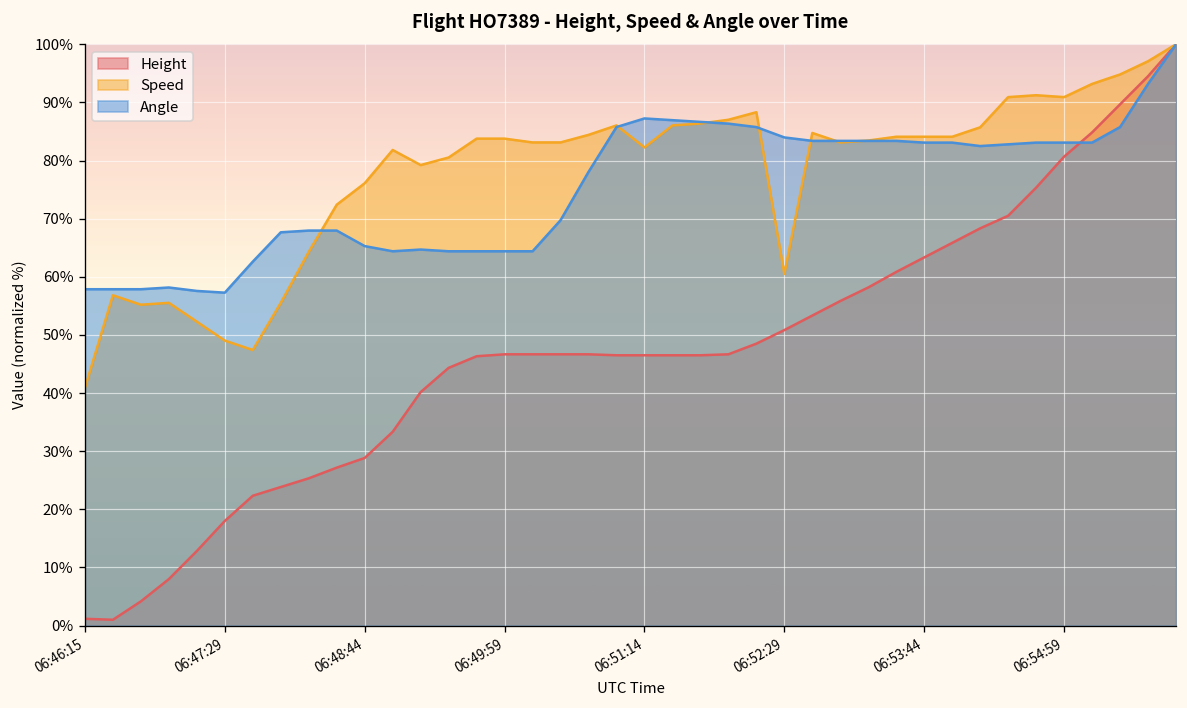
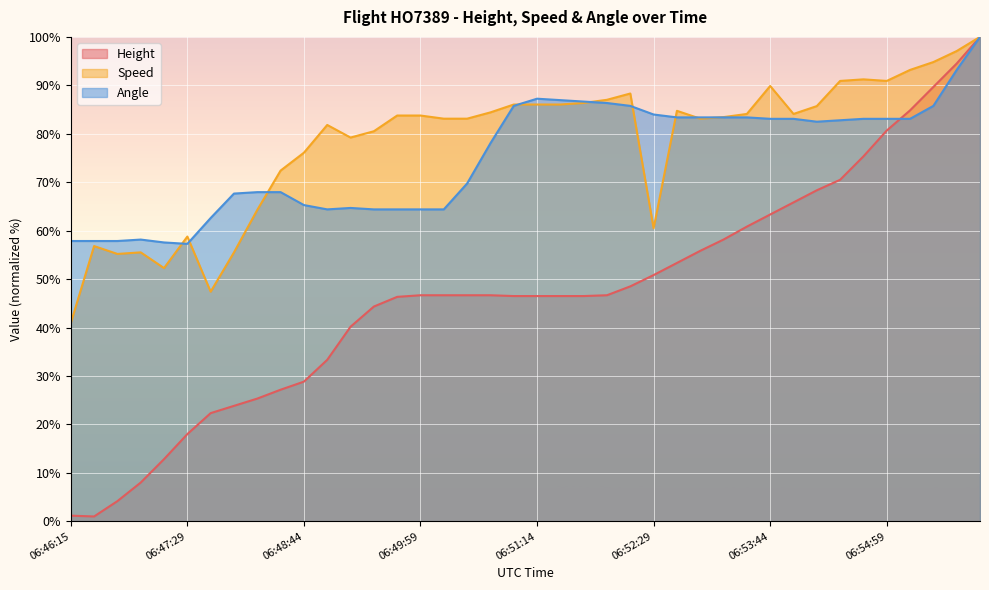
  {
    "Height": {
      "06:46:15": "1%",
      "06:47:29": "18%",
      "06:48:44": "29%",
      "06:49:59": "47%",
      "06:51:14": "47%",
      "06:52:29": "51%",
      "06:53:44": "63%",
      "06:54:59": "81%"
    },
    "Speed": {
      "06:46:15": "41%",
-     "06:47:29": "49%",
+     "06:47:29": "59%",
      "06:48:44": "76%",
      "06:49:59": "84%",
-     "06:51:14": "82%",
+     "06:51:14": "86%",
      "06:52:29": "60%",
-     "06:53:44": "84%",
+     "06:53:44": "90%",
      "06:54:59": "91%"
    },
    "Angle": {
      "06:46:15": "58%",
      "06:47:29": "57%",
      "06:48:44": "65%",
      "06:49:59": "64%",
      "06:51:14": "87%",
      "06:52:29": "84%",
      "06:53:44": "83%",
      "06:54:59": "83%"
    }
  }
